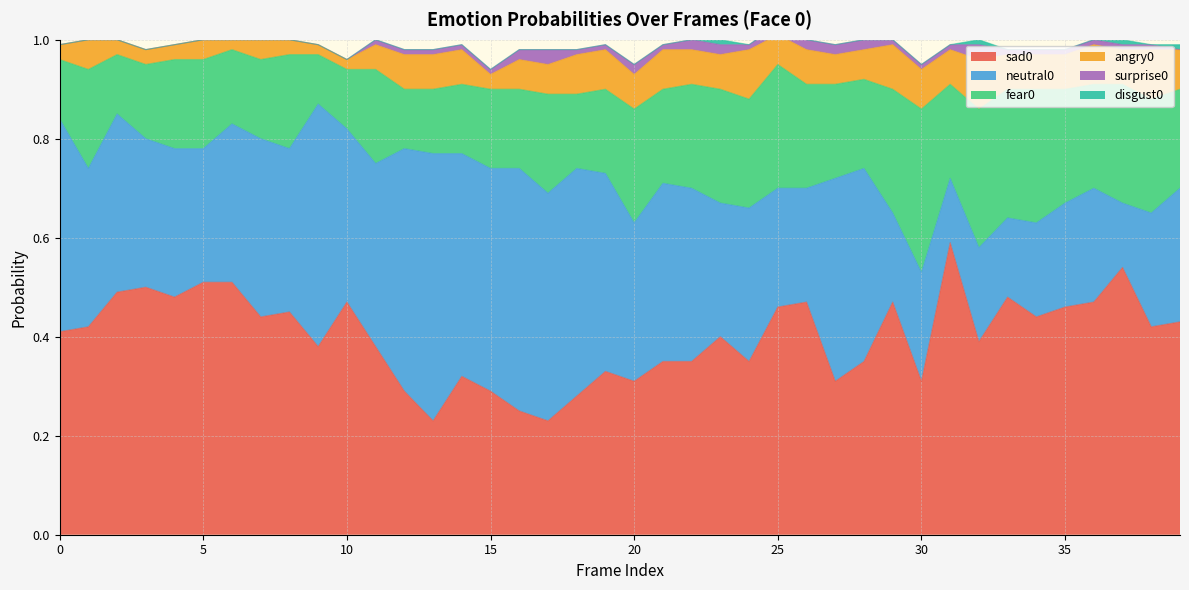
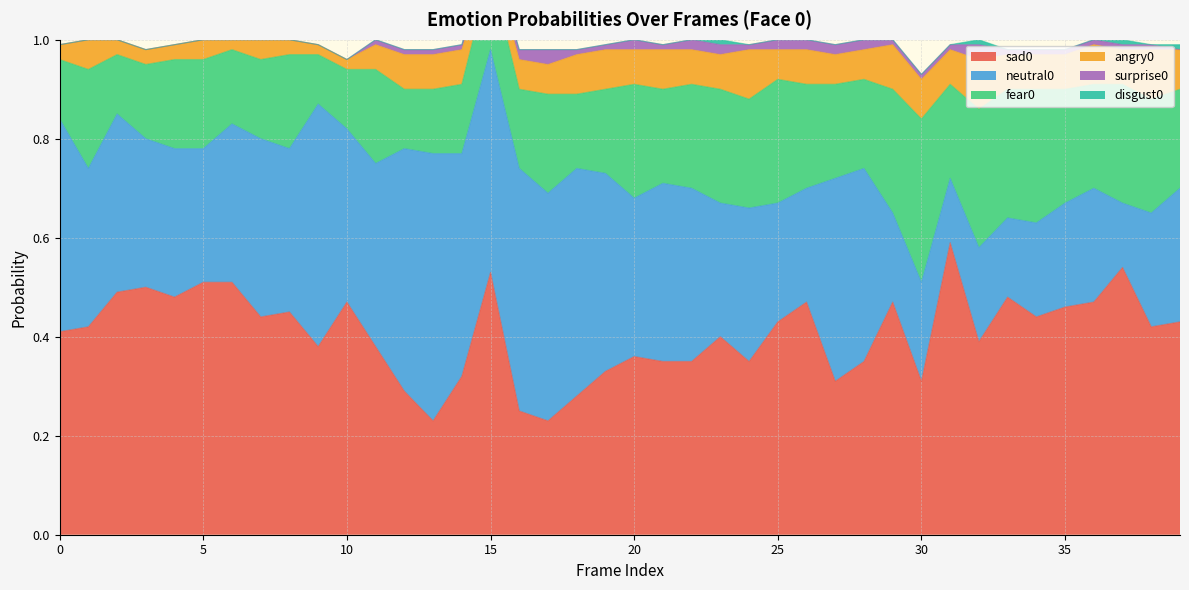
  {
    "sad0": {
      "0": 0.41,
      "5": 0.51,
      "10": 0.47,
-     "15": 0.29,
-     "20": 0.31,
-     "25": 0.46,
+     "15": 0.53,
+     "20": 0.36,
+     "25": 0.43,
      "30": 0.31,
      "35": 0.46
    },
    "neutral0": {
      "0": 0.43,
      "5": 0.27,
      "10": 0.35,
      "15": 0.45,
      "20": 0.32,
      "25": 0.24,
-     "30": 0.22,
+     "30": 0.20,
      "35": 0.21
    },
    "angry0": {
      "20": 0.07,
      "30": 0.08
    }
  }
